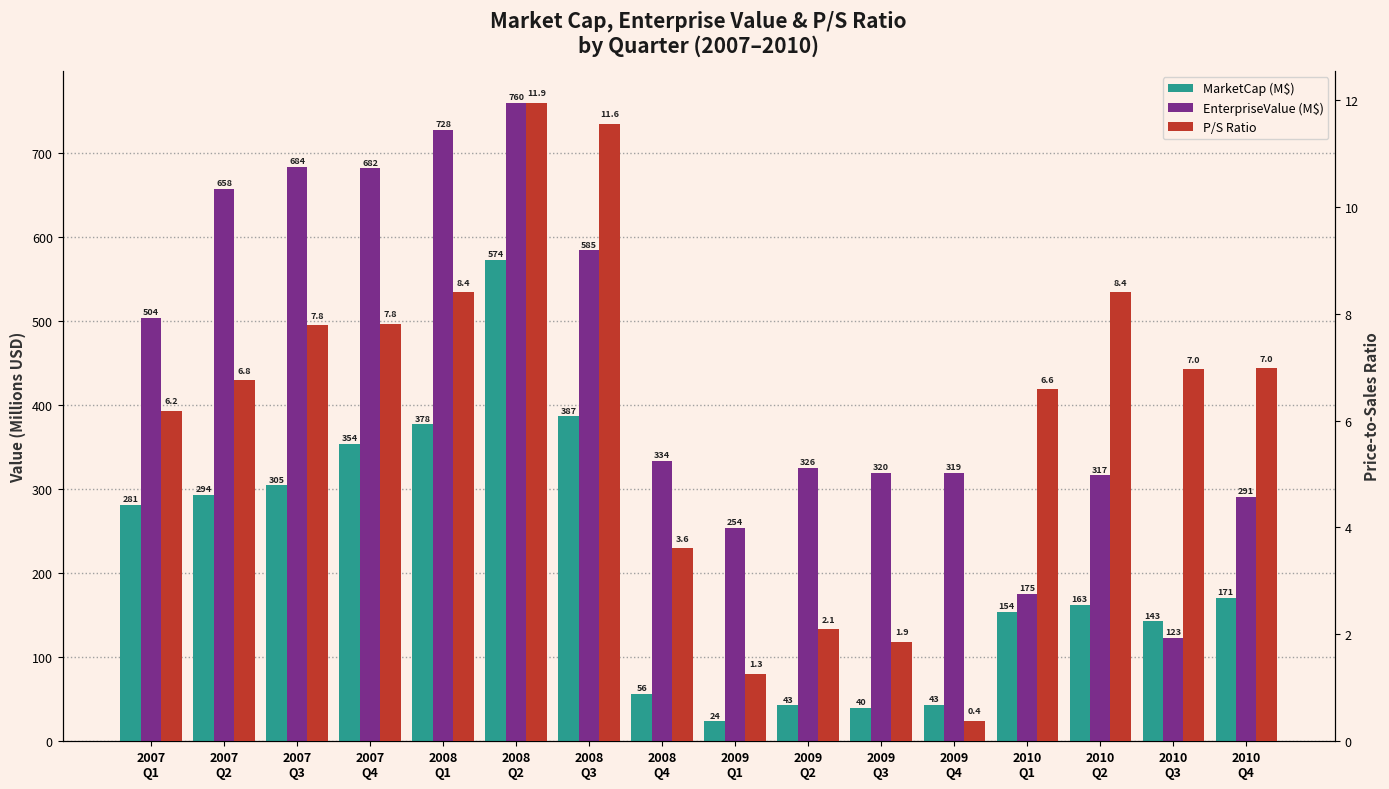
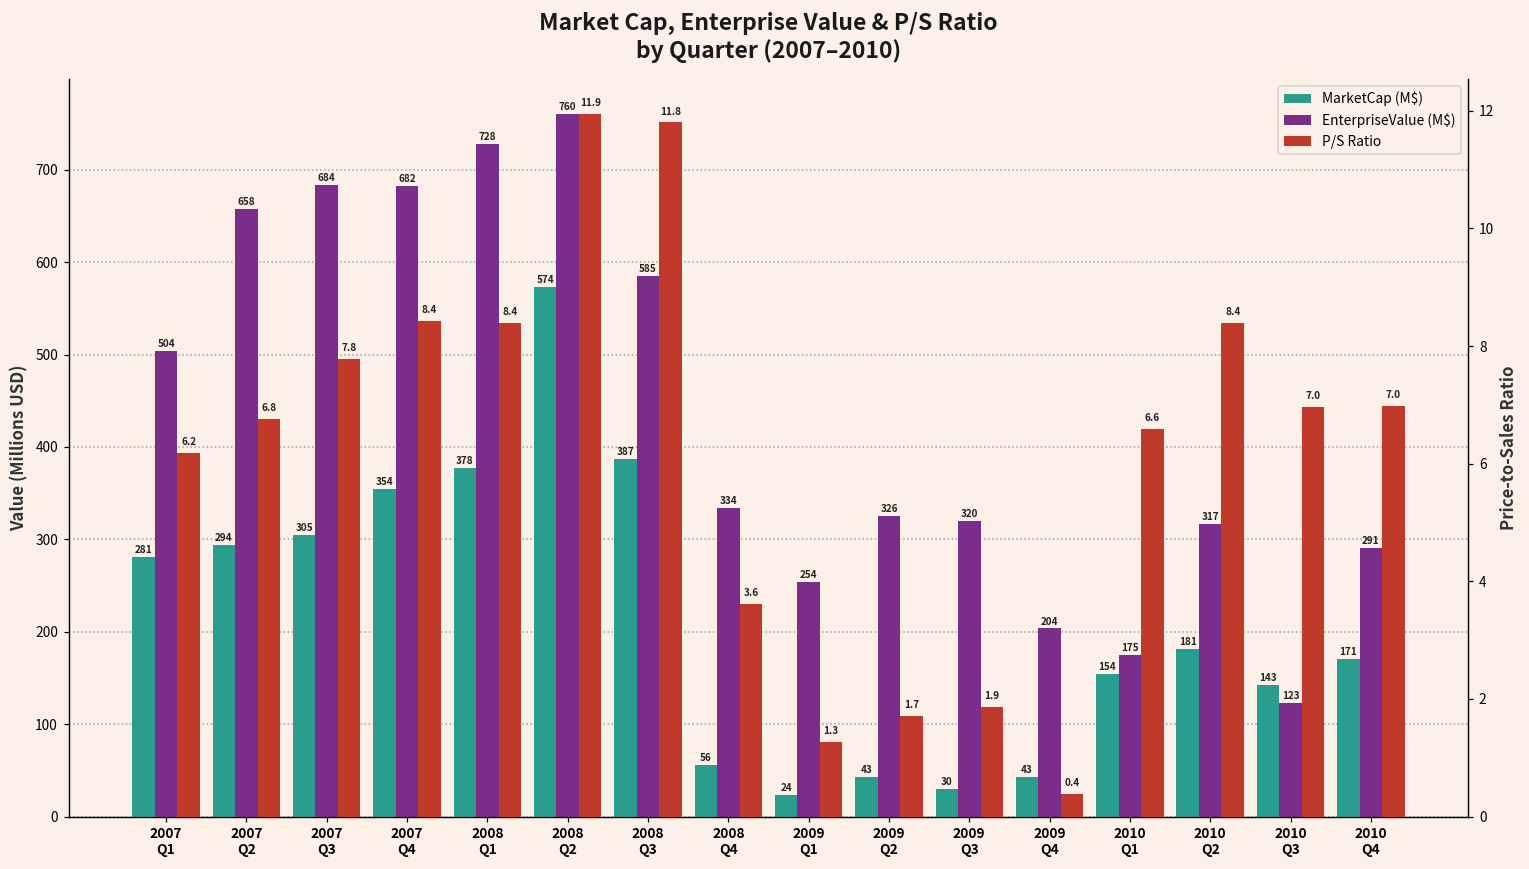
  {
    "MarketCap (M$)": {
      "2007 Q1": 281,
      "2007 Q2": 294,
      "2007 Q3": 305,
      "2007 Q4": 354,
      "2008 Q1": 378,
      "2008 Q2": 574,
      "2008 Q3": 387,
      "2008 Q4": 56,
      "2009 Q1": 24,
      "2009 Q2": 43,
-     "2009 Q3": 40,
+     "2009 Q3": 30,
      "2009 Q4": 43,
      "2010 Q1": 154,
-     "2010 Q2": 163,
+     "2010 Q2": 181,
      "2010 Q3": 143,
      "2010 Q4": 171
    },
    "EnterpriseValue (M$)": {
      "2007 Q1": 504,
      "2007 Q2": 658,
      "2007 Q3": 684,
      "2007 Q4": 682,
      "2008 Q1": 728,
      "2008 Q2": 760,
      "2008 Q3": 585,
      "2008 Q4": 334,
      "2009 Q1": 254,
      "2009 Q2": 326,
      "2009 Q3": 320,
-     "2009 Q4": 319,
+     "2009 Q4": 204,
      "2010 Q1": 175,
      "2010 Q2": 317,
      "2010 Q3": 123,
      "2010 Q4": 291
    },
    "P/S Ratio": {
      "2007 Q1": 6.2,
      "2007 Q2": 6.8,
      "2007 Q3": 7.8,
-     "2007 Q4": 7.8,
+     "2007 Q4": 8.4,
      "2008 Q1": 8.4,
      "2008 Q2": 11.9,
-     "2008 Q3": 11.6,
+     "2008 Q3": 11.8,
      "2008 Q4": 3.6,
      "2009 Q1": 1.3,
-     "2009 Q2": 2.1,
+     "2009 Q2": 1.7,
      "2009 Q3": 1.9,
      "2009 Q4": 0.4,
      "2010 Q1": 6.6,
      "2010 Q2": 8.4,
      "2010 Q3": 7.0,
      "2010 Q4": 7.0
    }
  }
